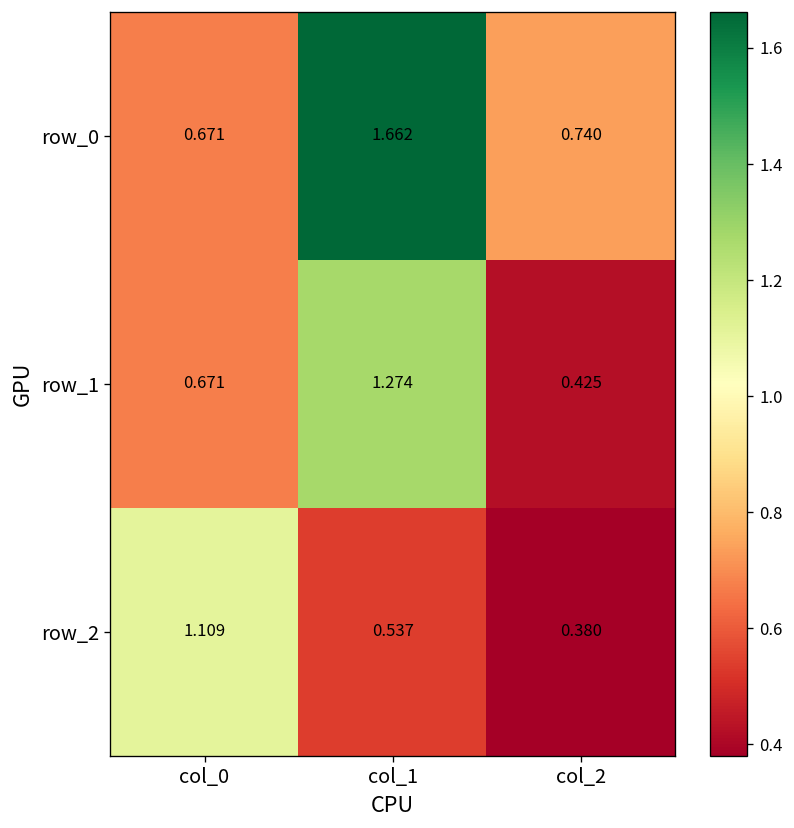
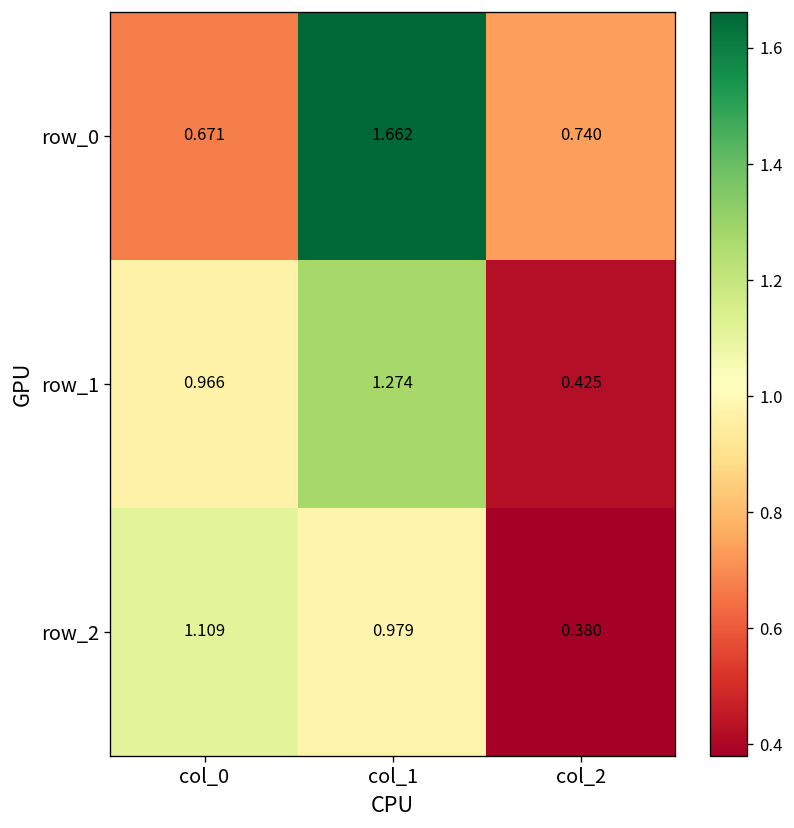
  {
    "row_0": {
      "col_0": 0.671,
      "col_1": 1.662,
      "col_2": 0.740
    },
    "row_1": {
-     "col_0": 0.671,
+     "col_0": 0.966,
      "col_1": 1.274,
      "col_2": 0.425
    },
    "row_2": {
      "col_0": 1.109,
-     "col_1": 0.537,
+     "col_1": 0.979,
      "col_2": 0.380
    }
  }
